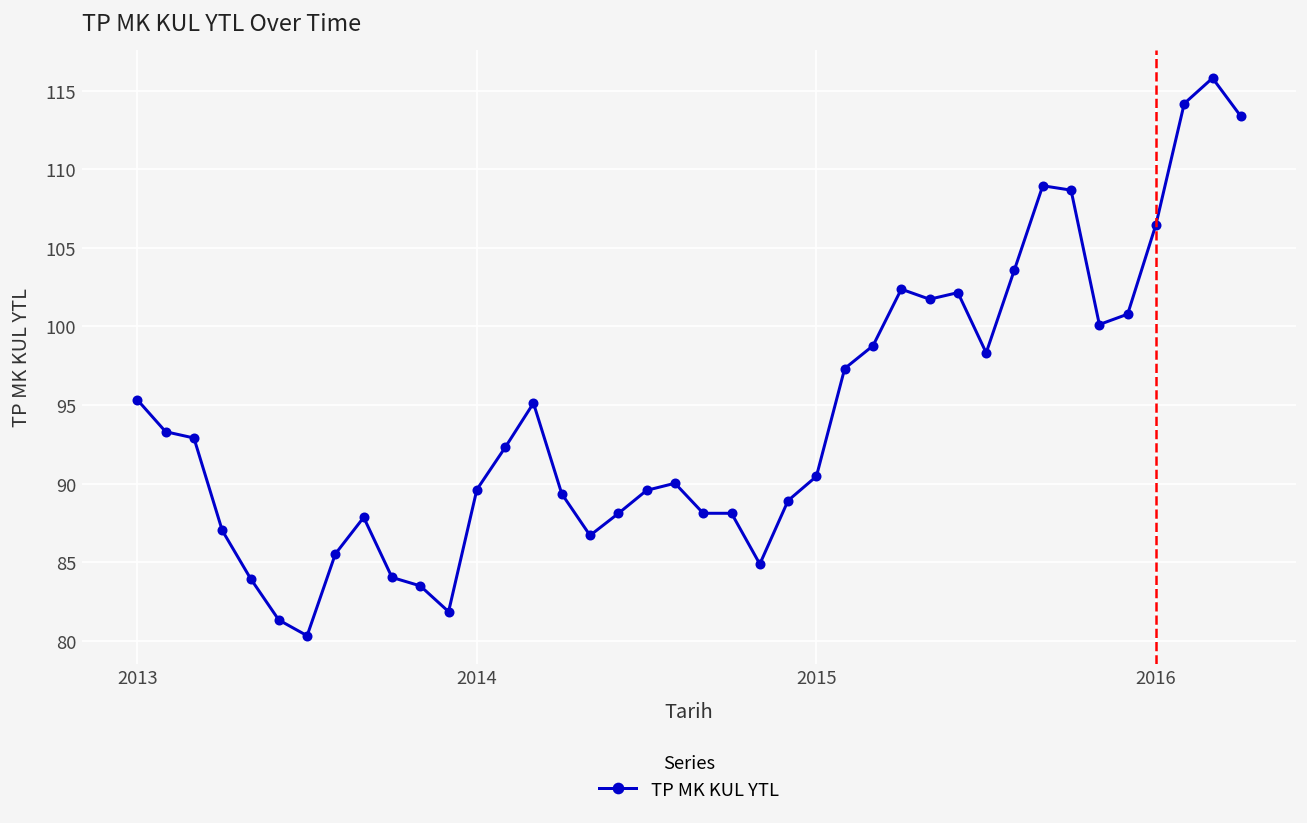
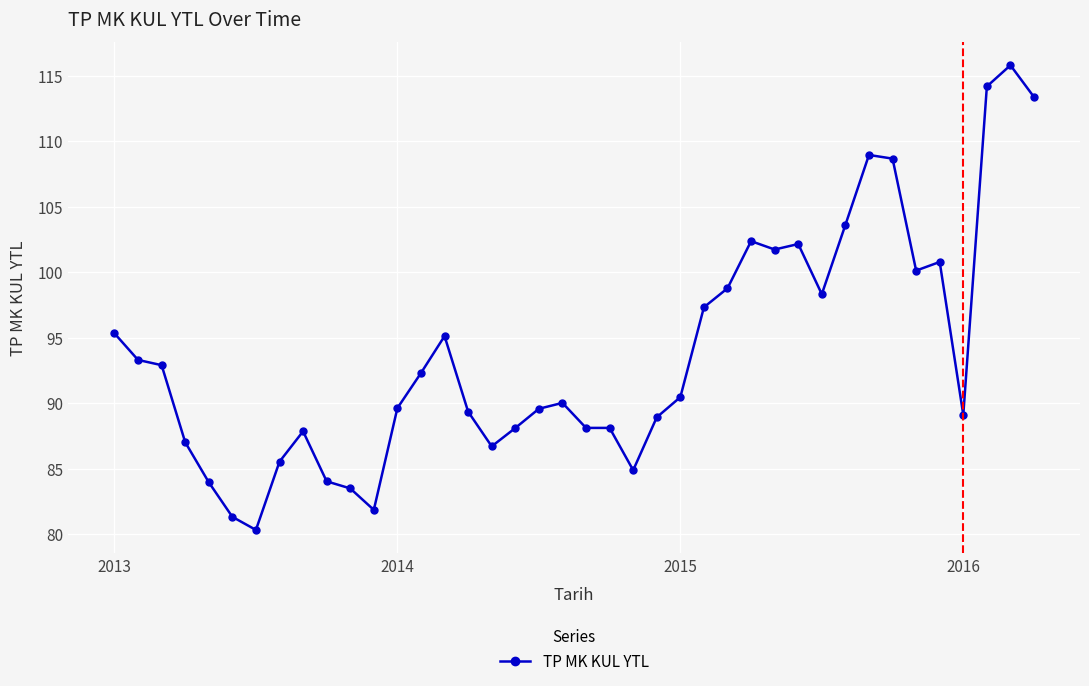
  {
    "2013": 95.3,
    "2014": 89.6,
    "2015": 90.5,
-   "2016": 106.5
+   "2016": 89.1
  }
